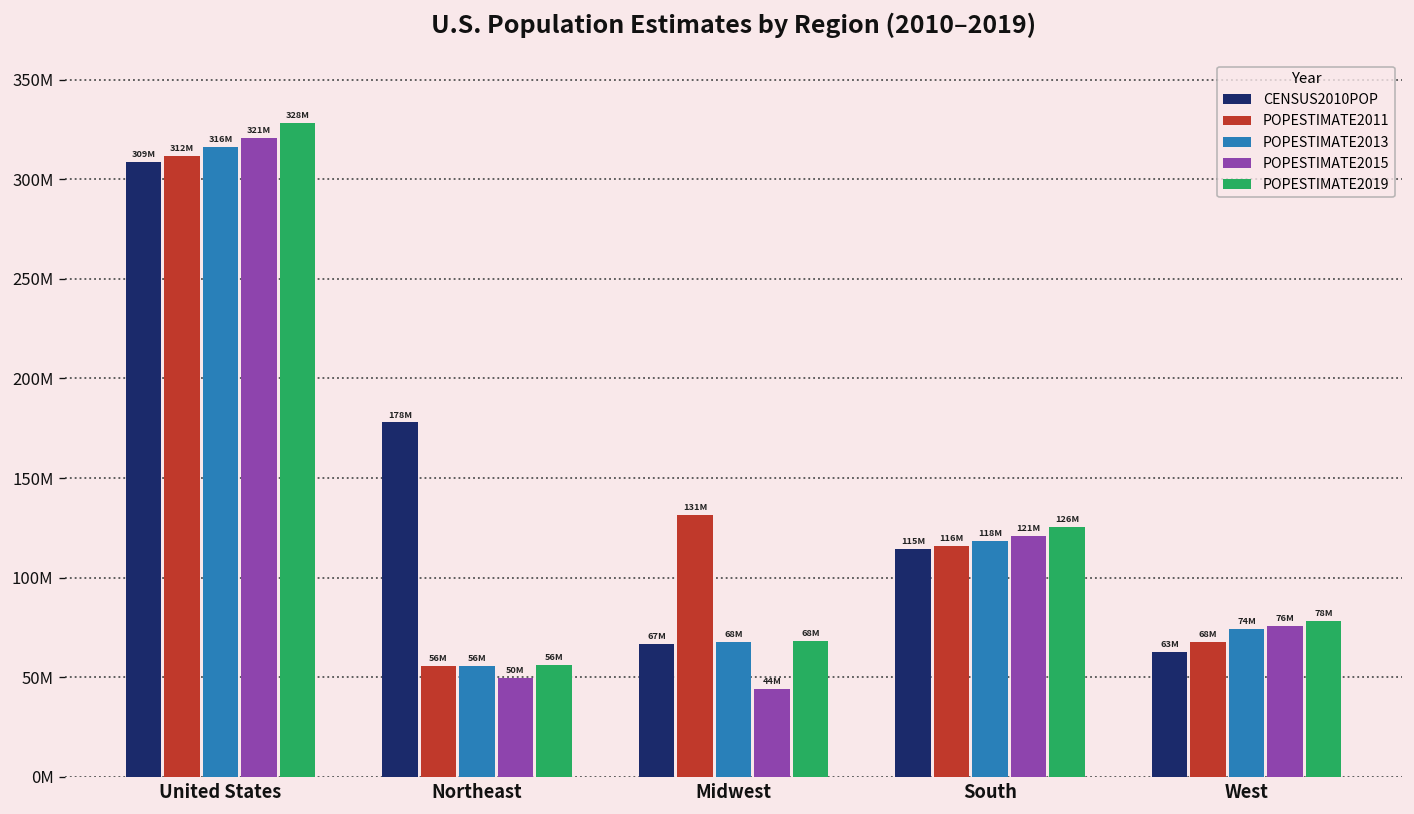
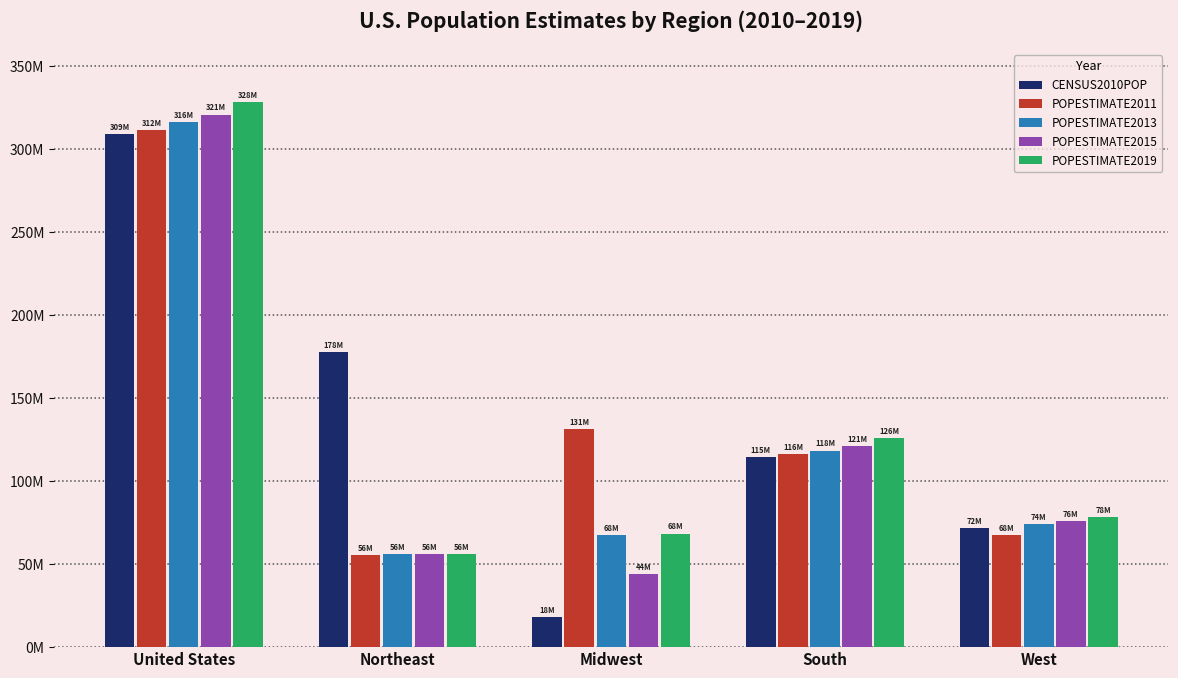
  {
    "CENSUS2010POP": {
      "United States": "309M",
      "Northeast": "178M",
-     "Midwest": "67M",
+     "Midwest": "18M",
      "South": "115M",
-     "West": "63M"
+     "West": "72M"
    },
    "POPESTIMATE2011": {
      "United States": "312M",
      "Northeast": "56M",
      "Midwest": "131M",
      "South": "116M",
      "West": "68M"
    },
    "POPESTIMATE2013": {
      "United States": "316M",
      "Northeast": "56M",
      "Midwest": "68M",
      "South": "118M",
      "West": "74M"
    },
    "POPESTIMATE2015": {
      "United States": "321M",
-     "Northeast": "50M",
+     "Northeast": "56M",
      "Midwest": "44M",
      "South": "121M",
      "West": "76M"
    },
    "POPESTIMATE2019": {
      "United States": "328M",
      "Northeast": "56M",
      "Midwest": "68M",
      "South": "126M",
      "West": "78M"
    }
  }
